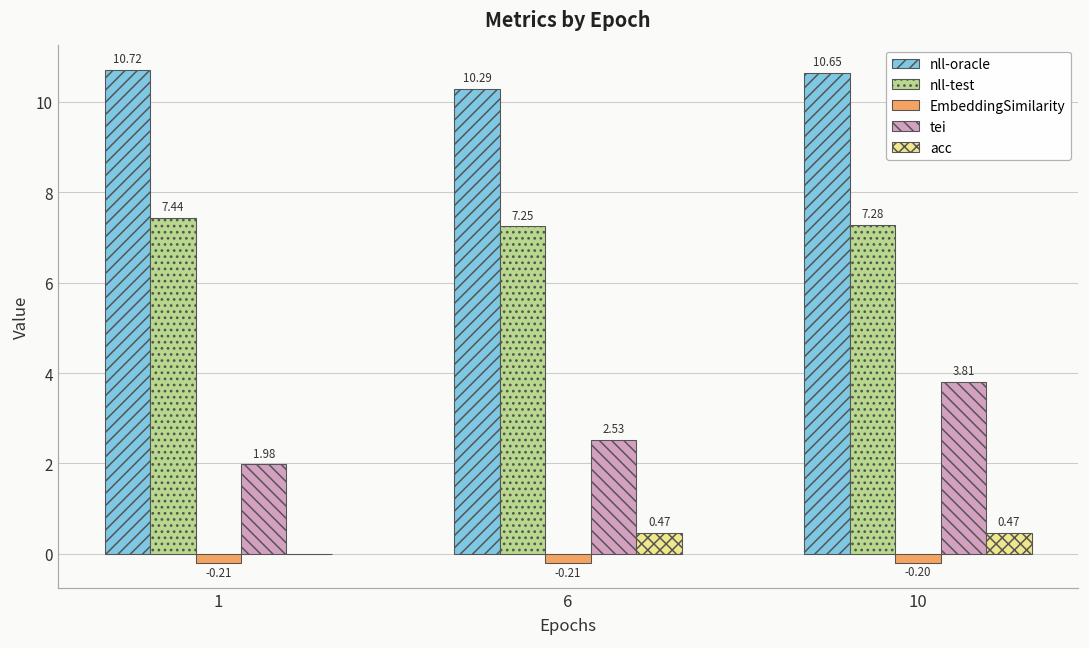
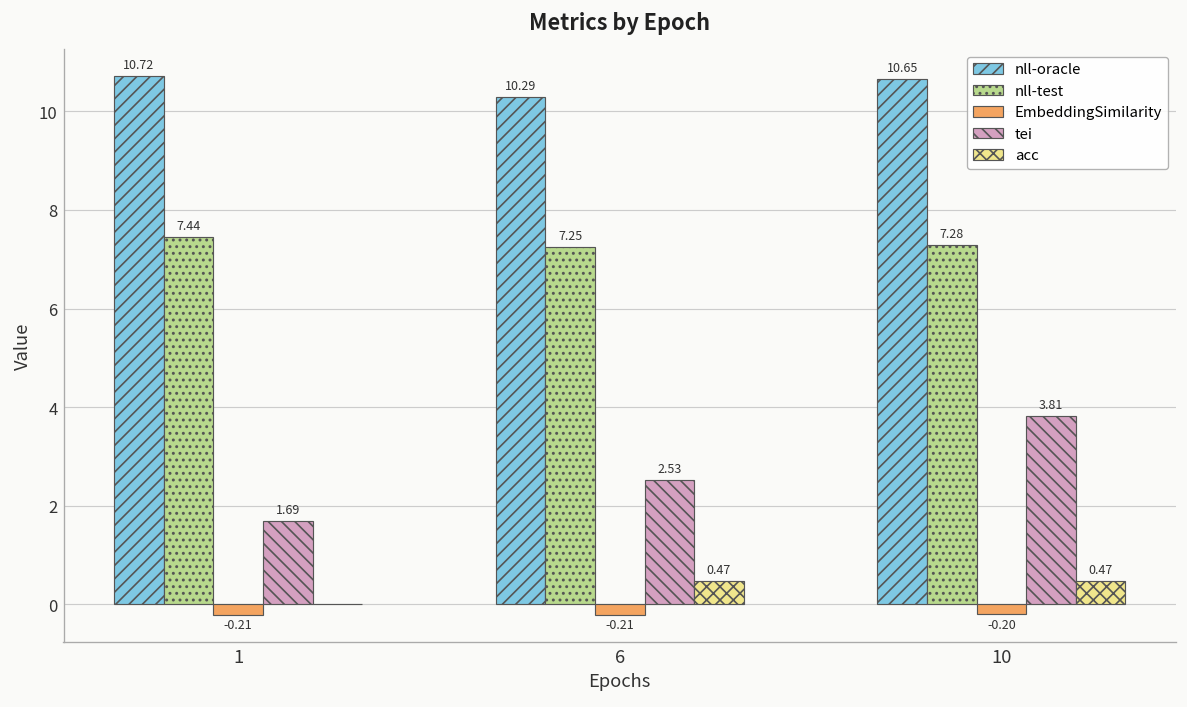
  {
    "nll-oracle": {
      "1": 10.72,
      "6": 10.29,
      "10": 10.65
    },
    "EmbeddingSimilarity": {
      "1": -0.21,
      "6": -0.21,
      "10": -0.20
    },
    "tei": {
-     "1": 1.98,
+     "1": 1.69,
      "6": 2.53,
      "10": 3.81
    }
  }
